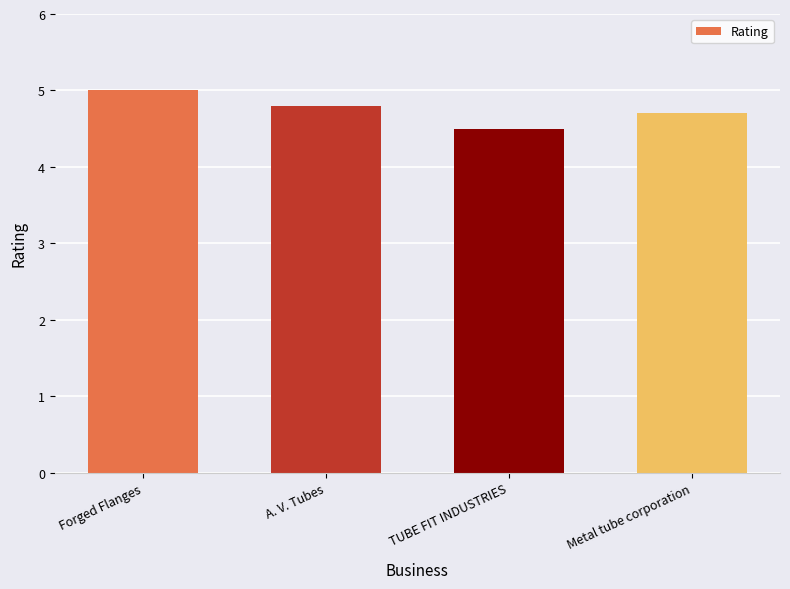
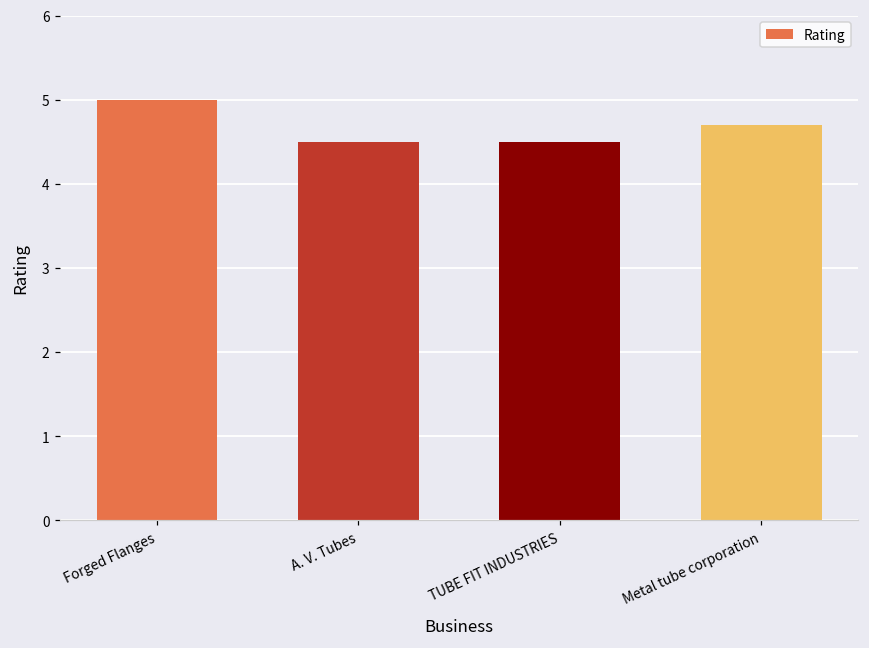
  {
    "Forged Flanges": 5.0,
-   "A. V. Tubes": 4.8,
+   "A. V. Tubes": 4.5,
    "TUBE FIT INDUSTRIES": 4.5,
    "Metal tube corporation": 4.7
  }
